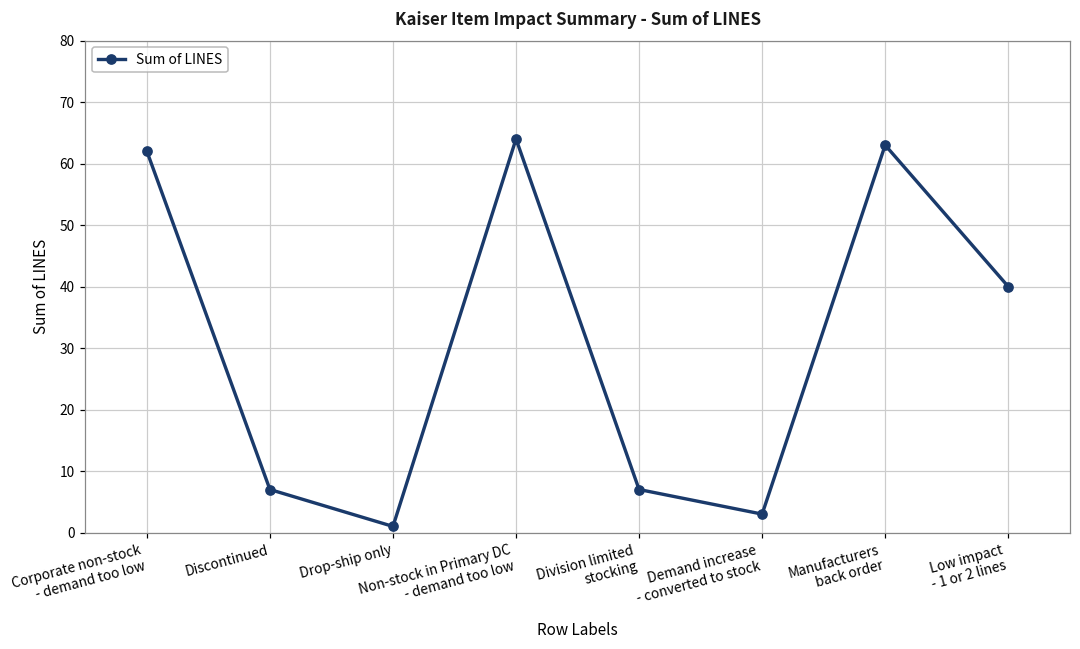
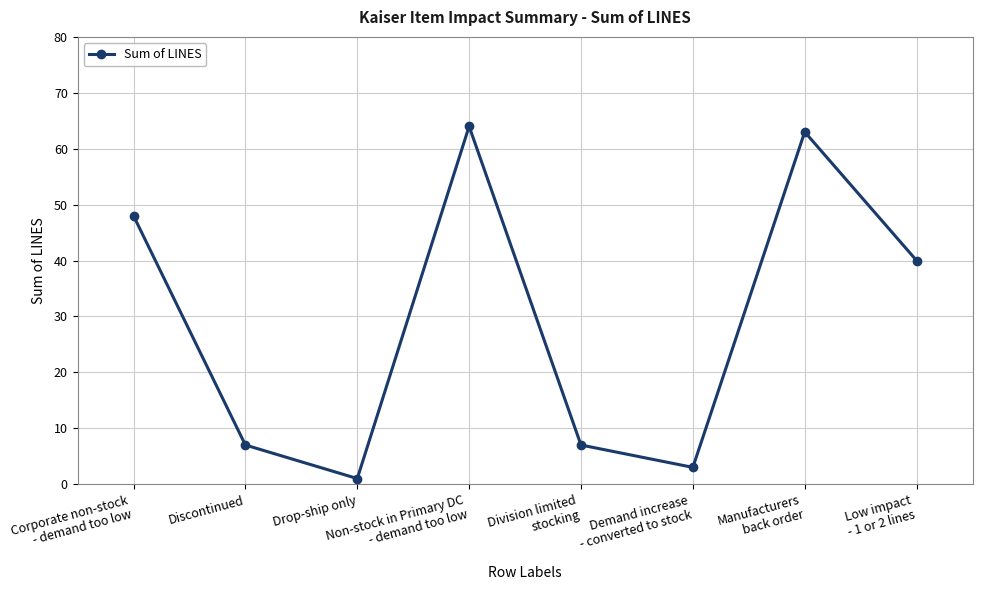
  {
-   "Corporate non-stock - demand too low": 62,
+   "Corporate non-stock - demand too low": 48,
    "Discontinued": 7,
    "Drop-ship only": 1,
    "Non-stock in Primary DC - demand too low": 64,
    "Division limited stocking": 7,
    "Demand increase - converted to stock": 3,
    "Manufacturers back order": 63,
    "Low impact - 1 or 2 lines": 40
  }
